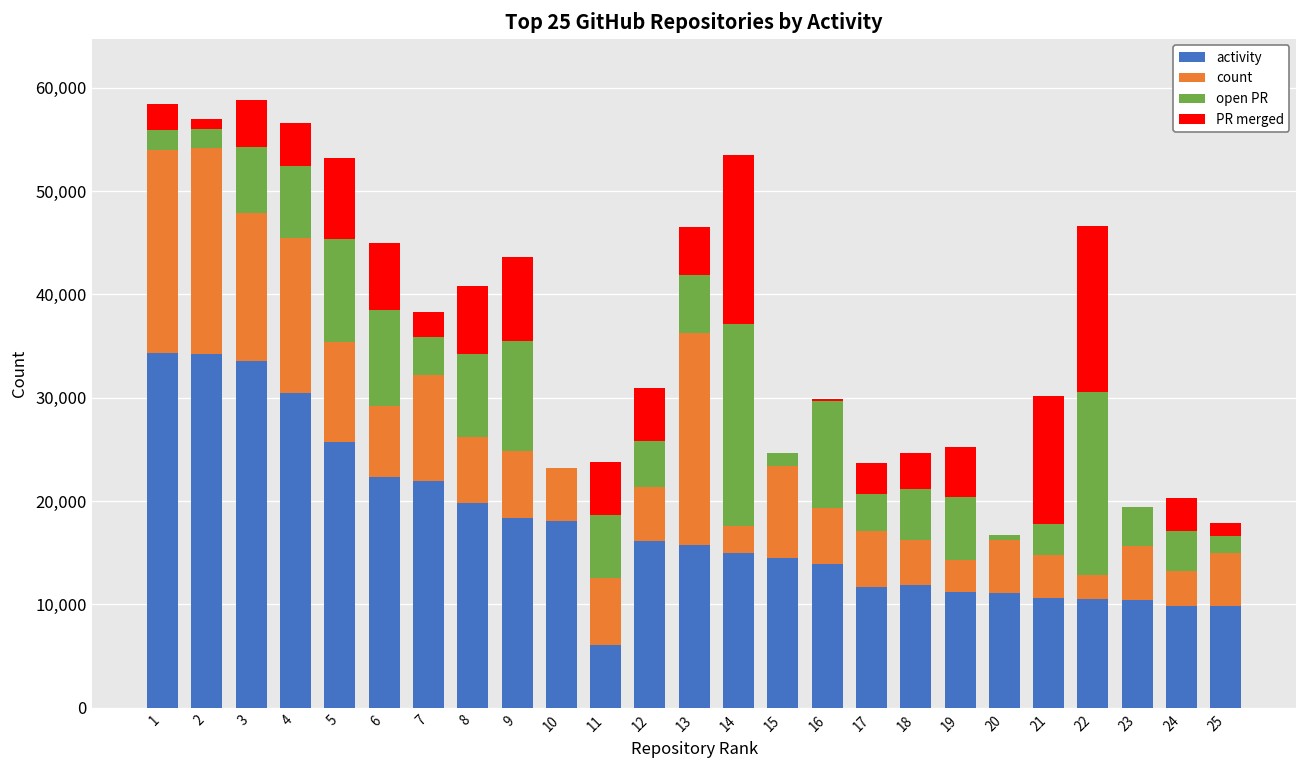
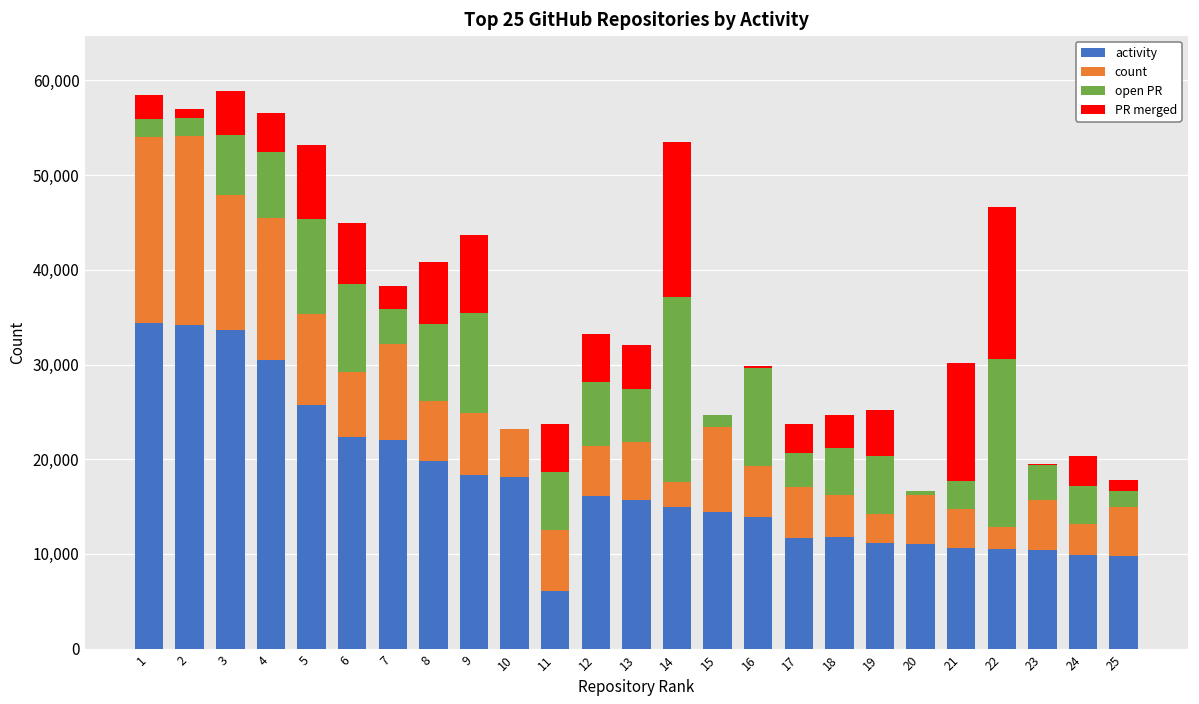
  {
    "activity": {
      "1": "34,000",
      "2": "34,000",
      "3": "34,000",
      "4": "30,000",
      "5": "26,000",
      "6": "22,000",
      "7": "22,000",
      "8": "20,000",
      "9": "18,000",
      "10": "18,000",
      "11": "6,000",
      "12": "16,000",
      "13": "16,000",
      "14": "15,000",
      "15": "14,000",
      "16": "14,000",
      "17": "12,000",
      "18": "12,000",
      "19": "11,000",
      "20": "11,000",
      "21": "11,000",
      "22": "11,000",
      "23": "10,000",
      "24": "10,000",
      "25": "10,000"
    },
    "count": {
      "1": "20,000",
      "2": "20,000",
      "3": "14,000",
      "4": "15,000",
      "5": "10,000",
      "6": "7,000",
      "7": "10,000",
      "8": "6,000",
      "9": "7,000",
      "10": "5,000",
      "11": "6,000",
      "12": "5,000",
-     "13": "20,000",
+     "13": "6,000",
      "14": "3,000",
      "15": "9,000",
      "16": "5,000",
      "17": "5,000",
      "18": "4,000",
      "19": "3,000",
      "20": "5,000",
      "21": "4,000",
      "22": "2,000",
      "23": "5,000",
      "24": "3,000",
      "25": "5,000"
    },
    "open PR": {
      "1": "2,000",
      "2": "2,000",
      "3": "6,000",
      "4": "7,000",
      "5": "10,000",
      "6": "9,000",
      "7": "4,000",
      "8": "8,000",
      "9": "11,000",
      "11": "6,000",
-     "12": "4,000",
+     "12": "7,000",
      "13": "6,000",
      "14": "20,000",
      "15": "1,000",
      "16": "10,000",
      "17": "4,000",
      "18": "5,000",
      "19": "6,000",
      "20": "0",
      "21": "3,000",
      "22": "18,000",
      "23": "4,000",
      "24": "4,000",
      "25": "2,000"
    },
    "PR merged": {
      "1": "3,000",
      "2": "1,000",
      "3": "5,000",
      "4": "4,000",
      "5": "8,000",
      "6": "6,000",
      "7": "2,000",
      "8": "7,000",
      "9": "8,000",
      "11": "5,000",
      "12": "5,000",
      "13": "5,000",
      "14": "16,000",
      "17": "3,000",
      "18": "4,000",
      "19": "5,000",
      "20": "0",
      "21": "12,000",
      "22": "16,000",
      "24": "3,000",
      "25": "1,000"
    }
  }
